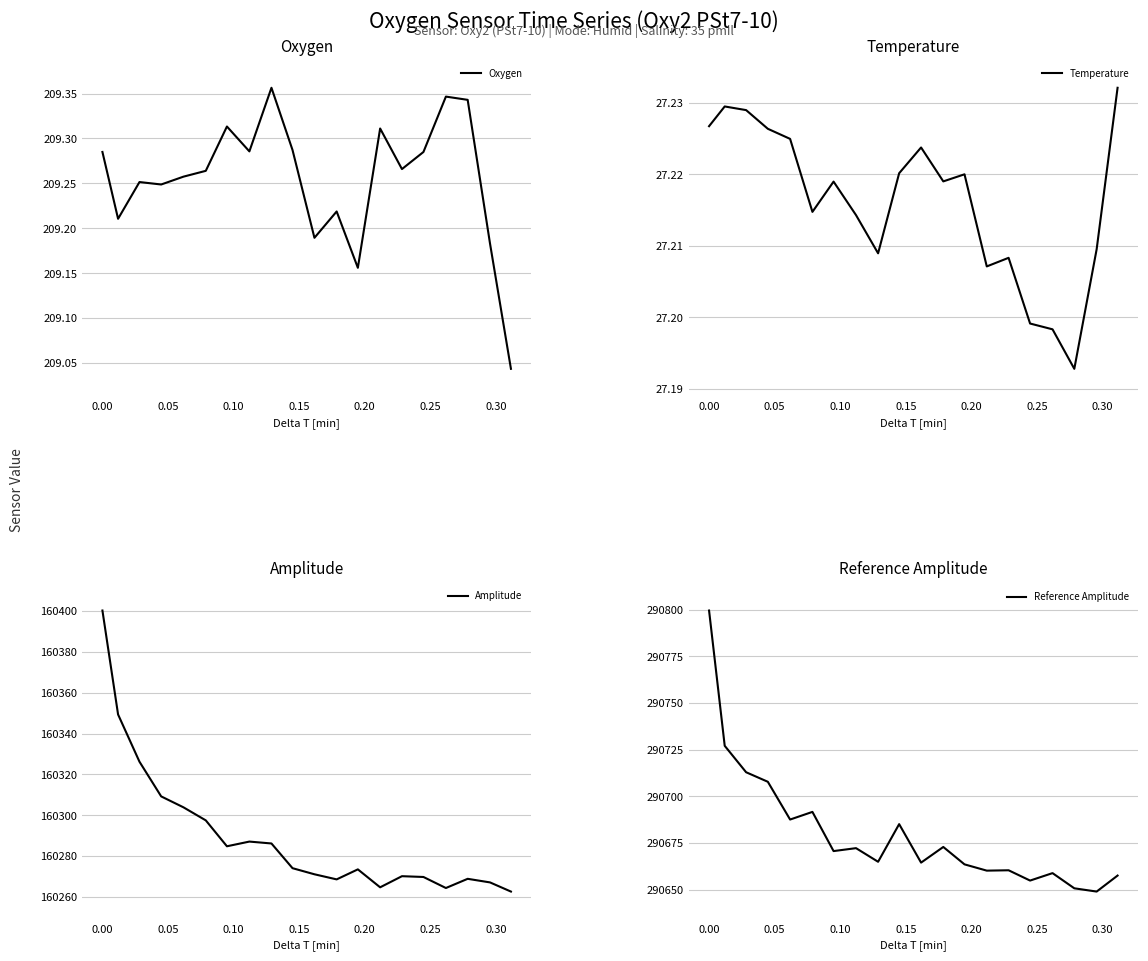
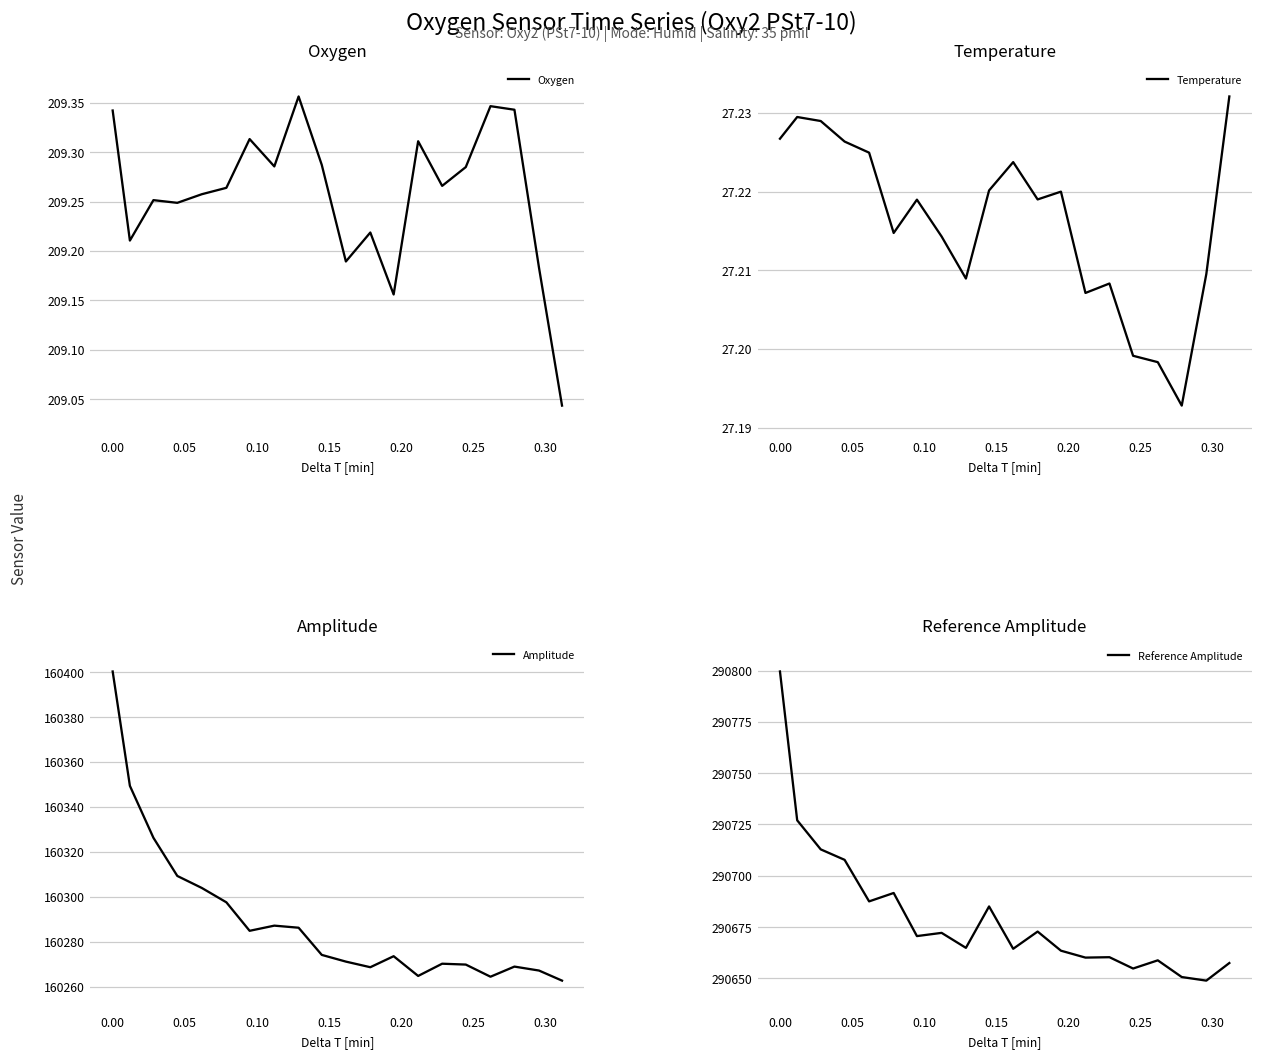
  {
    "Oxygen": {
-     "0.00": 209.28
+     "0.00": 209.34
    },
    "Temperature": {
      "0.00": 27.227
    },
    "Amplitude": {
      "0.00": 160400
    },
    "Reference Amplitude": {
      "0.00": 290800
    }
  }
